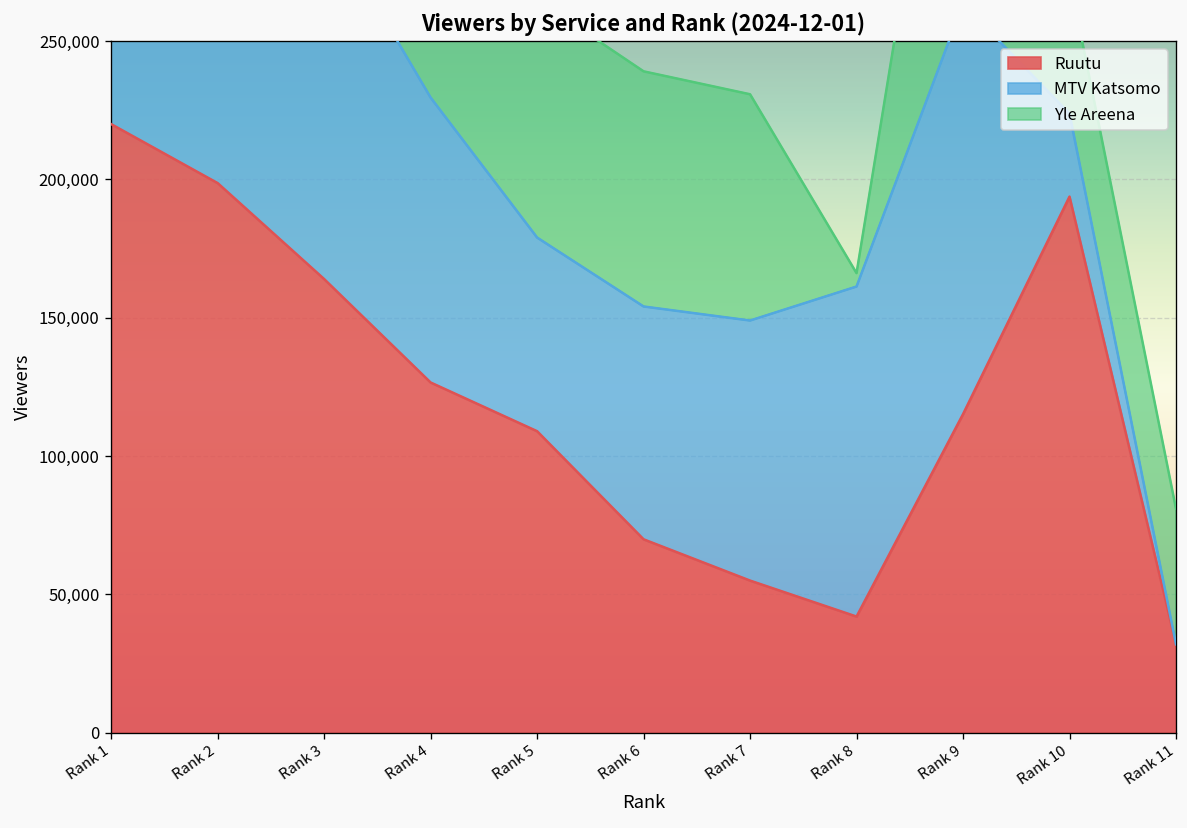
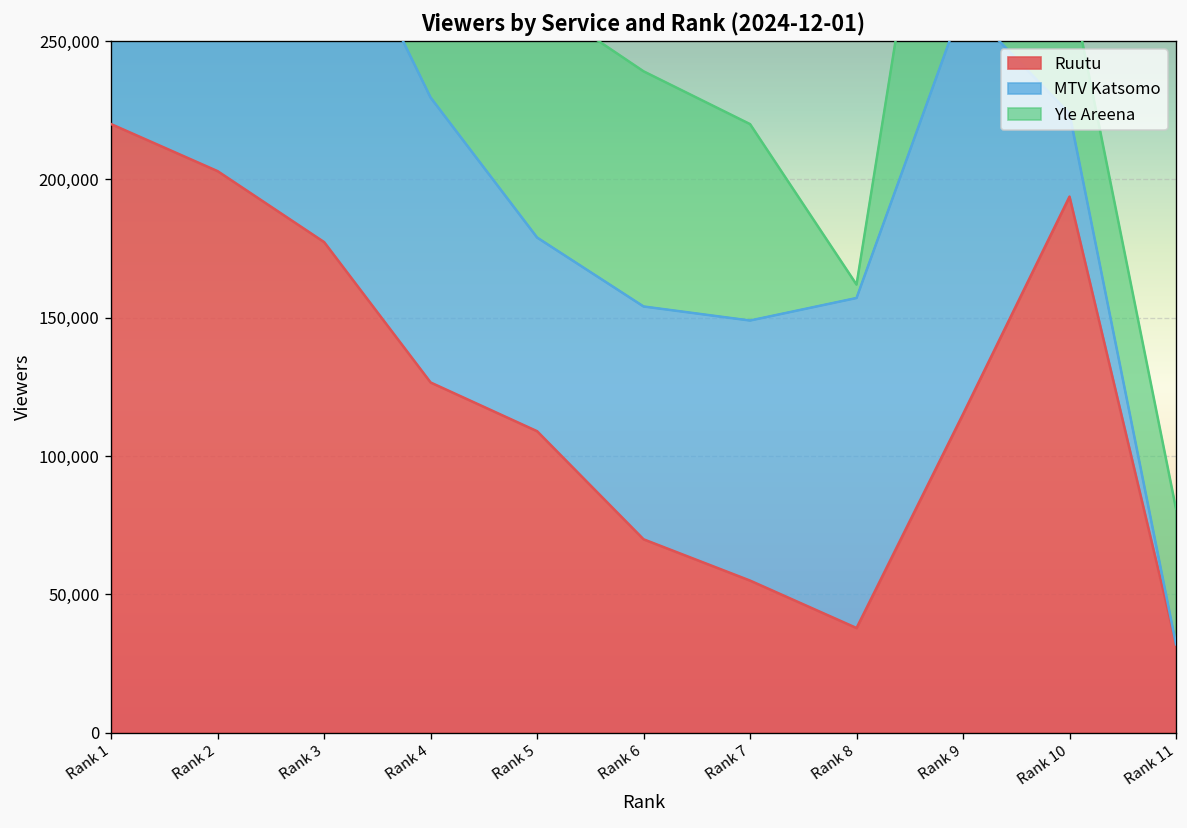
  {
    "Ruutu": {
      "Rank 1": "220,000",
-     "Rank 2": "199,000",
-     "Rank 3": "164,000",
+     "Rank 2": "203,000",
+     "Rank 3": "177,000",
      "Rank 4": "127,000",
      "Rank 5": "109,000",
      "Rank 6": "70,000",
      "Rank 7": "55,000",
-     "Rank 8": "42,000",
+     "Rank 8": "38,000",
      "Rank 9": "115,000",
      "Rank 10": "194,000"
    },
    "MTV Katsomo": {
      "Rank 4": "103,000",
      "Rank 5": "70,000",
      "Rank 6": "84,000",
      "Rank 7": "94,000",
      "Rank 8": "119,000"
    },
    "Yle Areena": {
      "Rank 6": "85,000",
-     "Rank 7": "82,000",
+     "Rank 7": "71,000",
      "Rank 8": "5,000",
      "Rank 11": "49,000"
    }
  }
